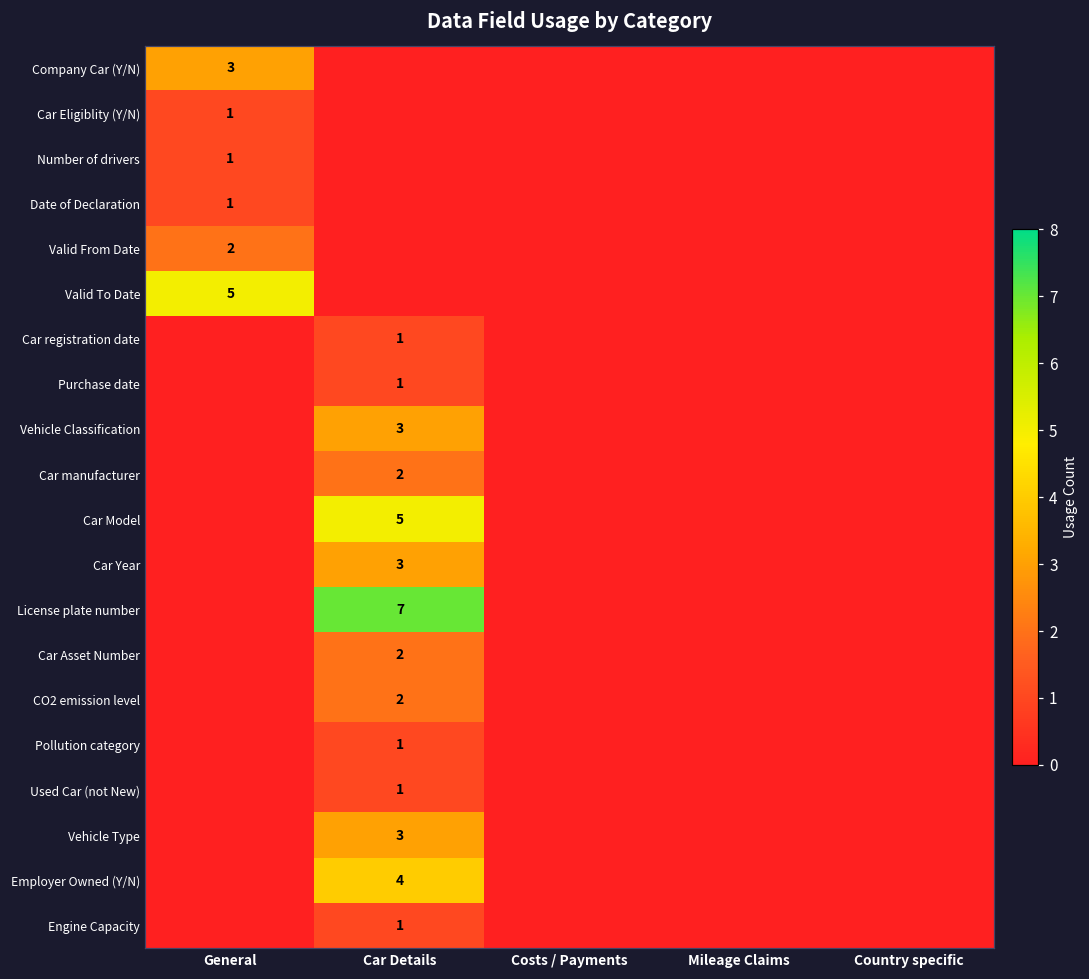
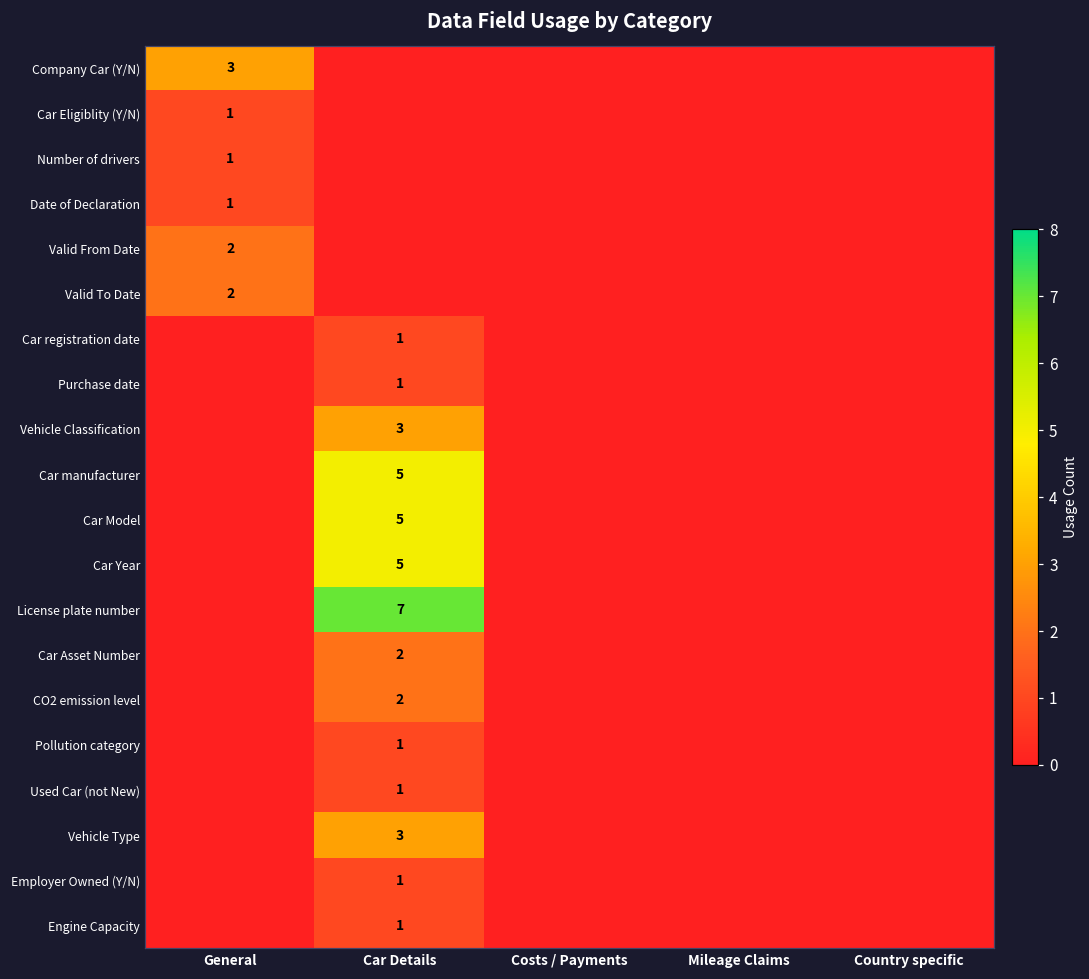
  {
    "Company Car (Y/N)": {
      "General": 3
    },
    "Car Eligiblity (Y/N)": {
      "General": 1
    },
    "Number of drivers": {
      "General": 1
    },
    "Date of Declaration": {
      "General": 1
    },
    "Valid From Date": {
      "General": 2
    },
    "Valid To Date": {
-     "General": 5
+     "General": 2
    },
    "Car registration date": {
      "Car Details": 1
    },
    "Purchase date": {
      "Car Details": 1
    },
    "Vehicle Classification": {
      "Car Details": 3
    },
    "Car manufacturer": {
-     "Car Details": 2
+     "Car Details": 5
    },
    "Car Model": {
      "Car Details": 5
    },
    "Car Year": {
-     "Car Details": 3
+     "Car Details": 5
    },
    "License plate number": {
      "Car Details": 7
    },
    "Car Asset Number": {
      "Car Details": 2
    },
    "CO2 emission level": {
      "Car Details": 2
    },
    "Pollution category": {
      "Car Details": 1
    },
    "Used Car (not New)": {
      "Car Details": 1
    },
    "Vehicle Type": {
      "Car Details": 3
    },
    "Employer Owned (Y/N)": {
-     "Car Details": 4
+     "Car Details": 1
    },
    "Engine Capacity": {
      "Car Details": 1
    }
  }
